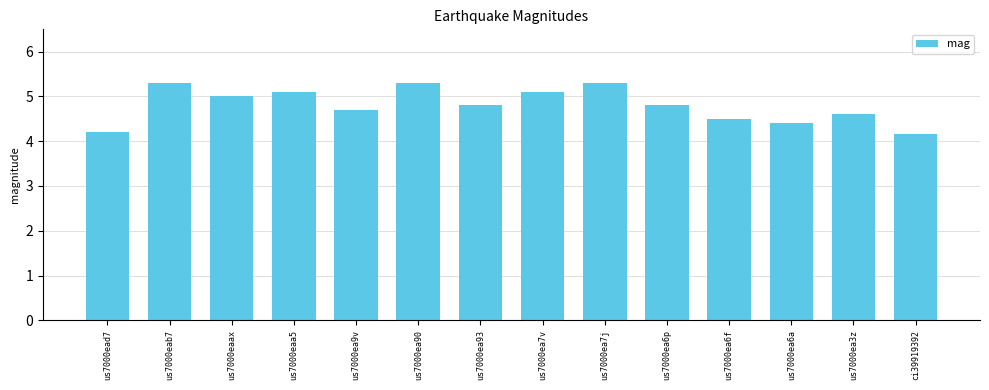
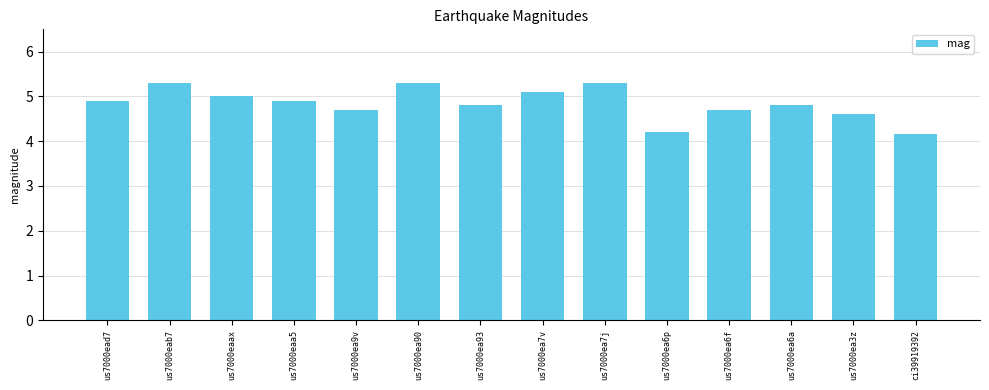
  {
-   "us7000ead7": 4.2,
+   "us7000ead7": 4.9,
    "us7000eab7": 5.3,
    "us7000eaax": 5.0,
-   "us7000eaa5": 5.1,
+   "us7000eaa5": 4.9,
    "us7000ea9v": 4.7,
    "us7000ea90": 5.3,
    "us7000ea93": 4.8,
    "us7000ea7v": 5.1,
    "us7000ea7j": 5.3,
-   "us7000ea6p": 4.8,
-   "us7000ea6f": 4.5,
-   "us7000ea6a": 4.4,
+   "us7000ea6p": 4.2,
+   "us7000ea6f": 4.7,
+   "us7000ea6a": 4.8,
    "us7000ea3z": 4.6,
    "ci39919392": 4.2
  }
